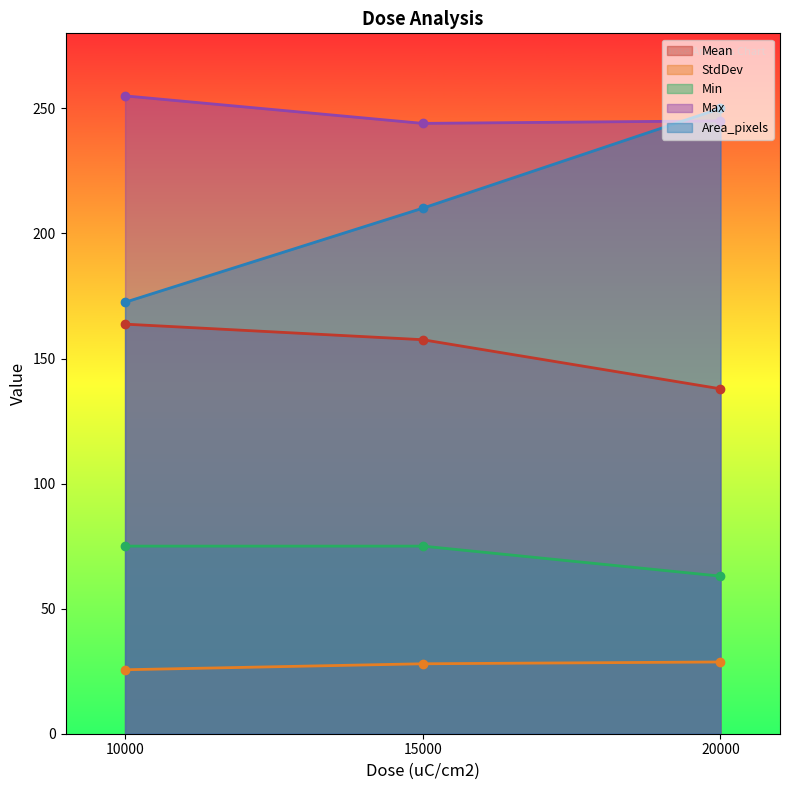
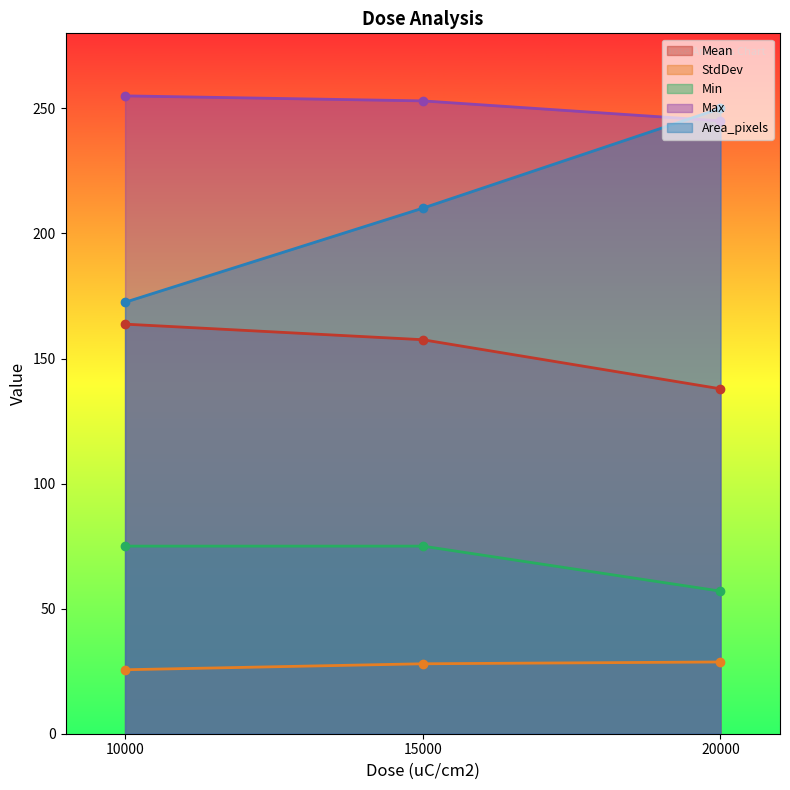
  {
    "Min": {
      "10000": 75,
      "15000": 75,
-     "20000": 63
+     "20000": 57
    },
    "Max": {
      "10000": 255,
-     "15000": 244
+     "15000": 253
    },
    "Area_pixels": {
      "10000": 172,
      "15000": 210
    }
  }
